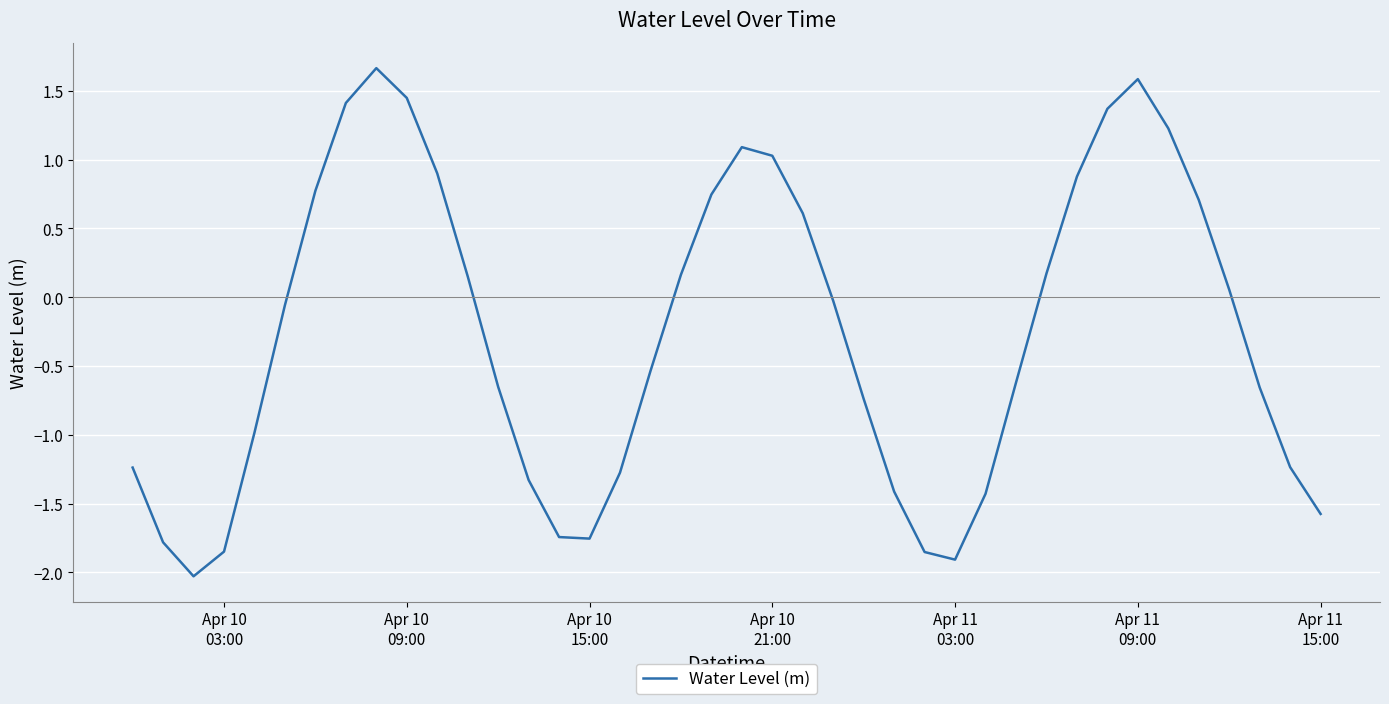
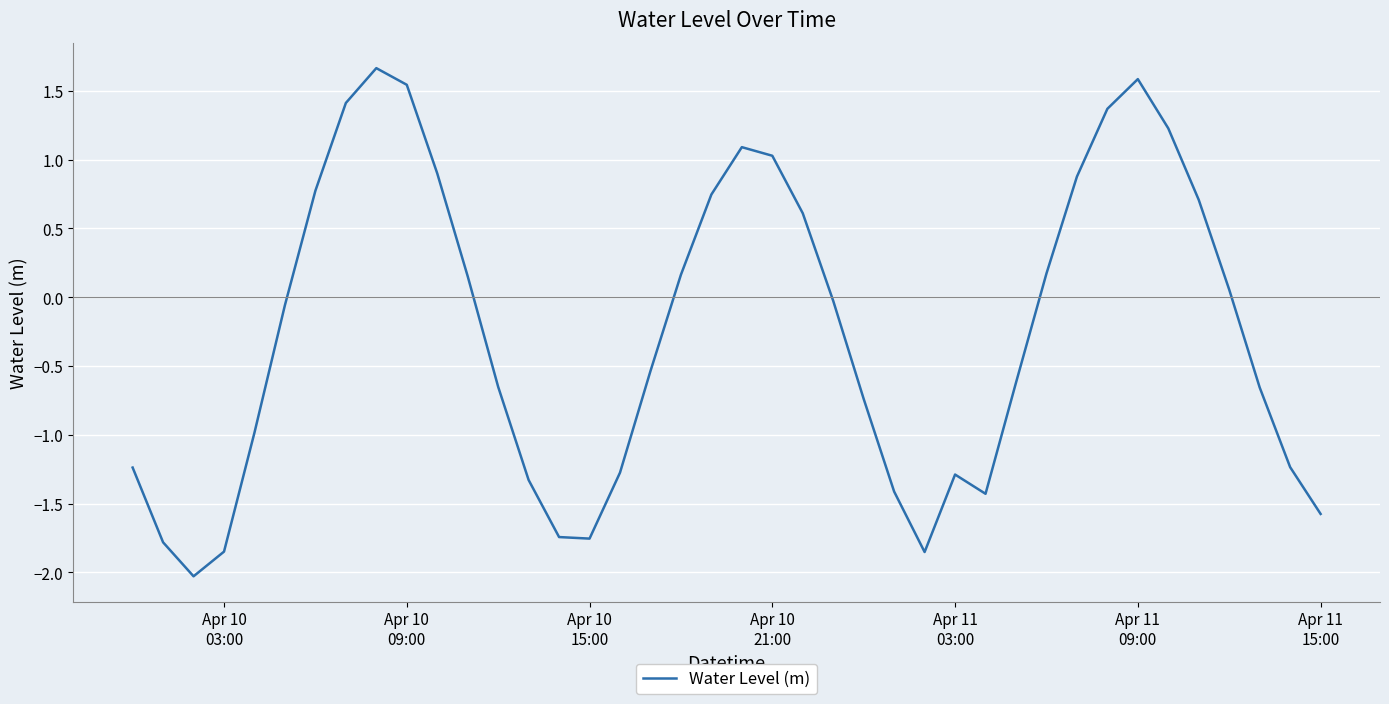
  {
    "Apr 10 03:00": -1.85,
-   "Apr 10 09:00": 1.45,
+   "Apr 10 09:00": 1.54,
    "Apr 10 15:00": -1.75,
    "Apr 10 21:00": 1.03,
-   "Apr 11 03:00": -1.91,
+   "Apr 11 03:00": -1.29,
    "Apr 11 09:00": 1.59,
    "Apr 11 15:00": -1.57
  }
